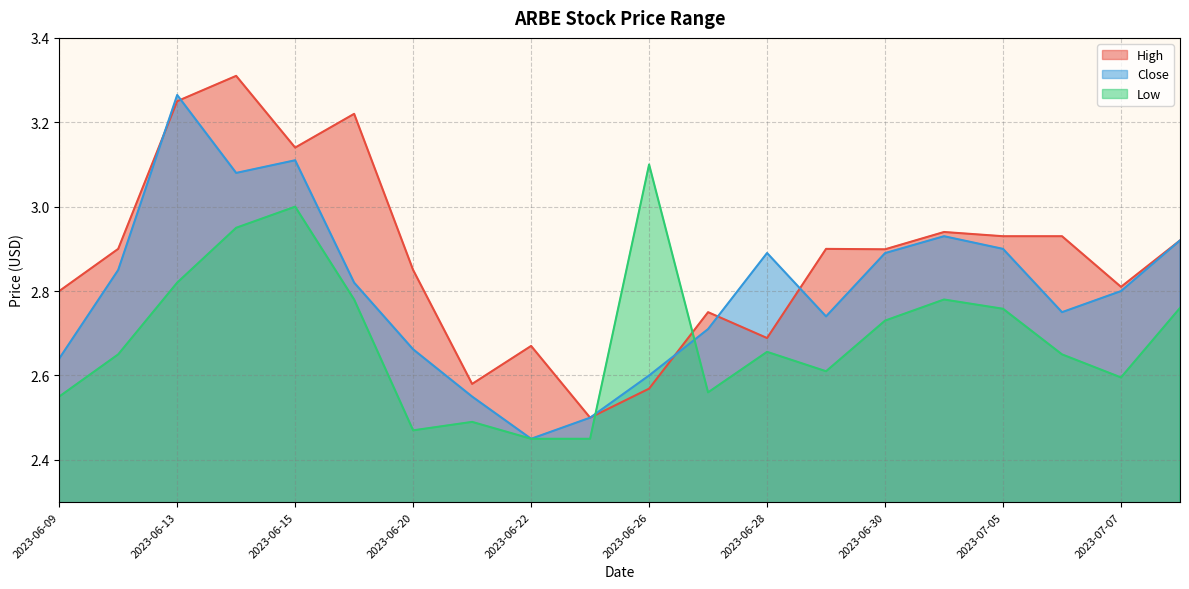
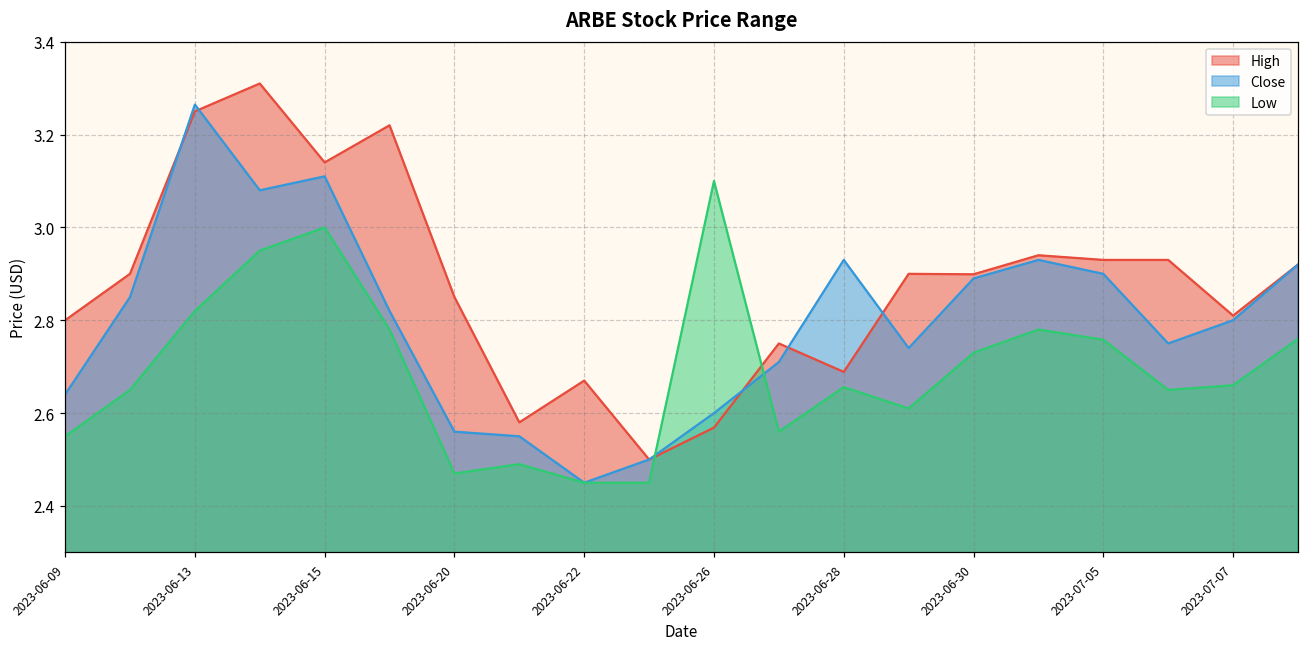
  {
    "High": {
      "2023-06-09": 2.80,
      "2023-06-13": 3.25,
      "2023-06-15": 3.14,
      "2023-06-20": 2.85,
      "2023-06-22": 2.67,
      "2023-06-26": 2.57,
      "2023-06-28": 2.69,
      "2023-06-30": 2.90,
      "2023-07-05": 2.93,
      "2023-07-07": 2.81
    },
    "Close": {
      "2023-06-09": 2.64,
      "2023-06-13": 3.26,
      "2023-06-15": 3.11,
-     "2023-06-20": 2.66,
+     "2023-06-20": 2.56,
      "2023-06-26": 2.60,
-     "2023-06-28": 2.89,
+     "2023-06-28": 2.93,
      "2023-06-30": 2.89,
      "2023-07-05": 2.90,
      "2023-07-07": 2.80
    },
    "Low": {
      "2023-06-09": 2.55,
      "2023-06-13": 2.82,
      "2023-06-15": 3.00,
      "2023-06-20": 2.47,
      "2023-06-26": 3.10,
      "2023-06-28": 2.66,
      "2023-06-30": 2.73,
      "2023-07-05": 2.76,
-     "2023-07-07": 2.60
+     "2023-07-07": 2.66
    }
  }
